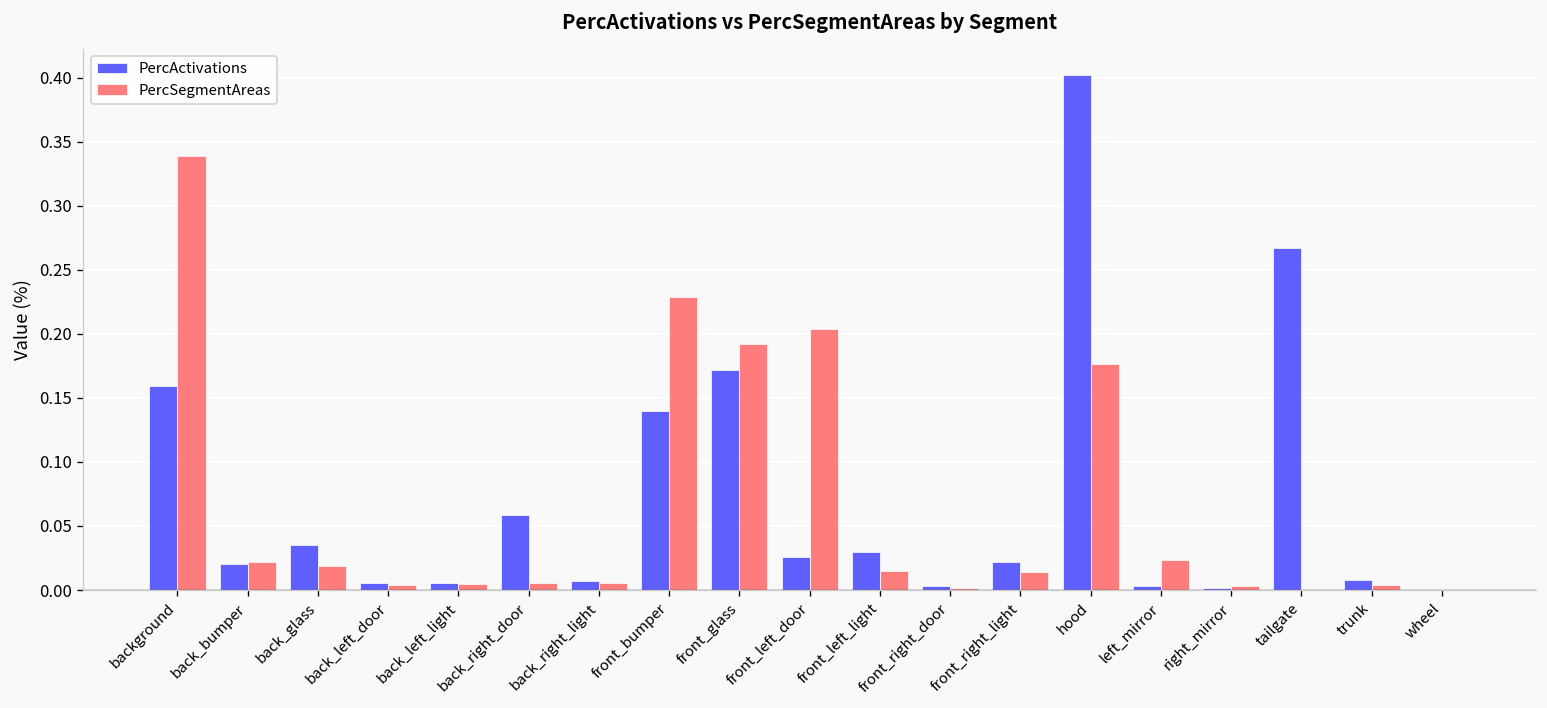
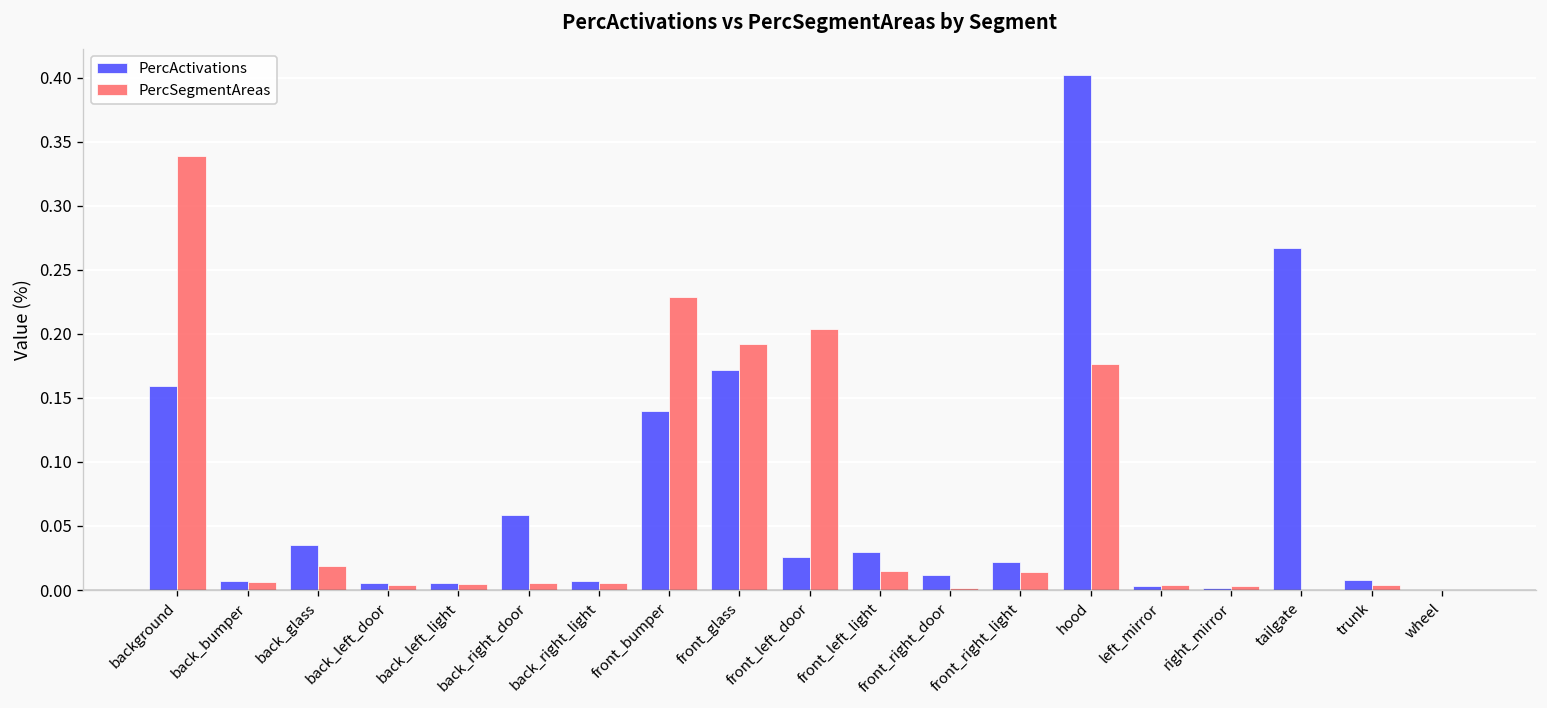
  {
    "PercActivations": {
      "background": 0.159,
-     "back_bumper": 0.020,
+     "back_bumper": 0.007,
      "back_glass": 0.035,
      "back_left_door": 0.005,
      "back_left_light": 0.006,
      "back_right_door": 0.058,
      "back_right_light": 0.007,
      "front_bumper": 0.140,
      "front_glass": 0.172,
      "front_left_door": 0.026,
      "front_left_light": 0.030,
-     "front_right_door": 0.003,
+     "front_right_door": 0.012,
      "front_right_light": 0.022,
      "hood": 0.402,
      "left_mirror": 0.003,
      "tailgate": 0.267,
      "trunk": 0.008
    },
    "PercSegmentAreas": {
      "background": 0.339,
-     "back_bumper": 0.022,
+     "back_bumper": 0.007,
      "back_glass": 0.019,
      "back_left_door": 0.004,
      "back_left_light": 0.004,
      "back_right_door": 0.006,
      "back_right_light": 0.006,
      "front_bumper": 0.229,
      "front_glass": 0.192,
      "front_left_door": 0.204,
      "front_left_light": 0.015,
      "front_right_light": 0.014,
      "hood": 0.176,
-     "left_mirror": 0.024,
+     "left_mirror": 0.004,
      "right_mirror": 0.003,
      "trunk": 0.004
    }
  }
